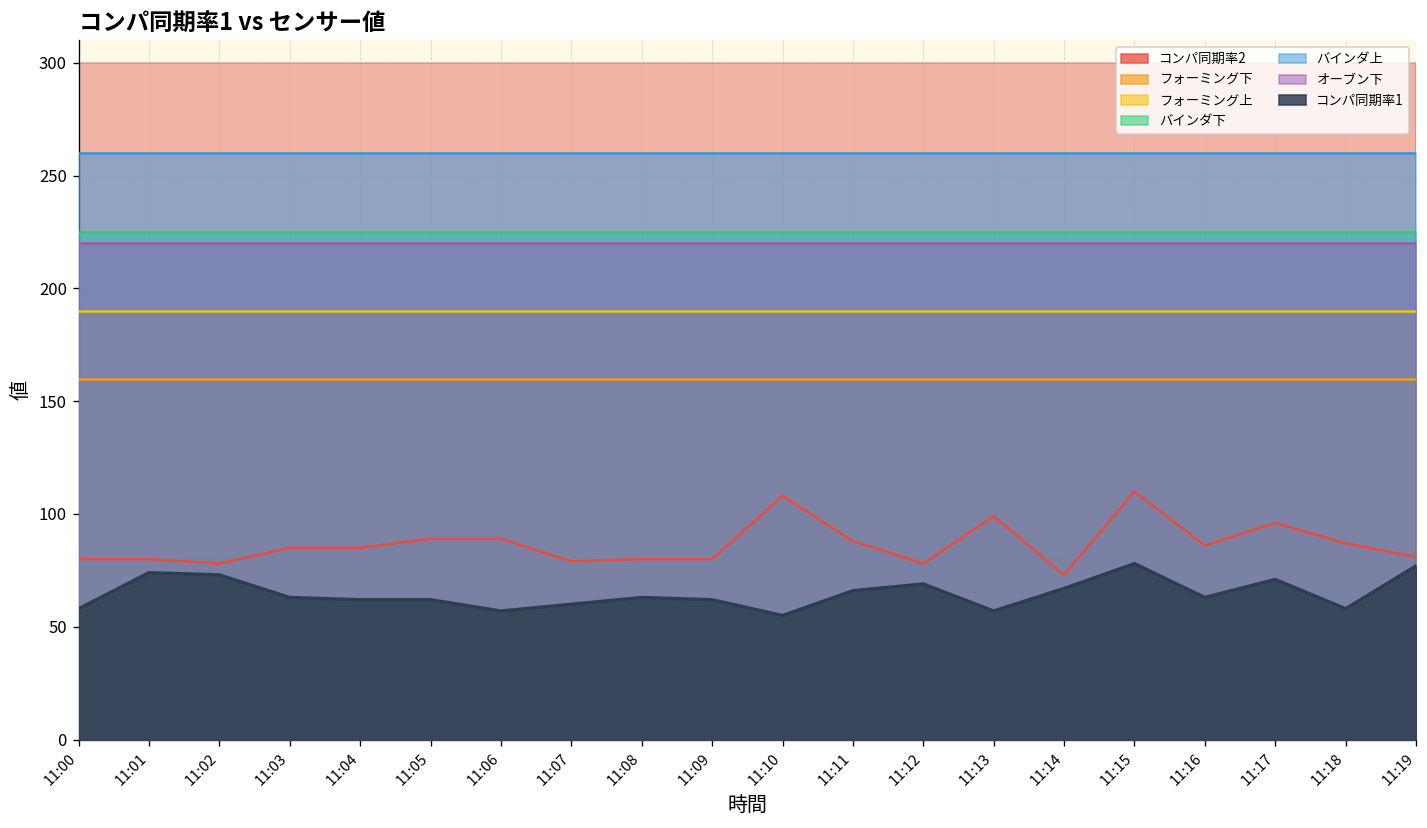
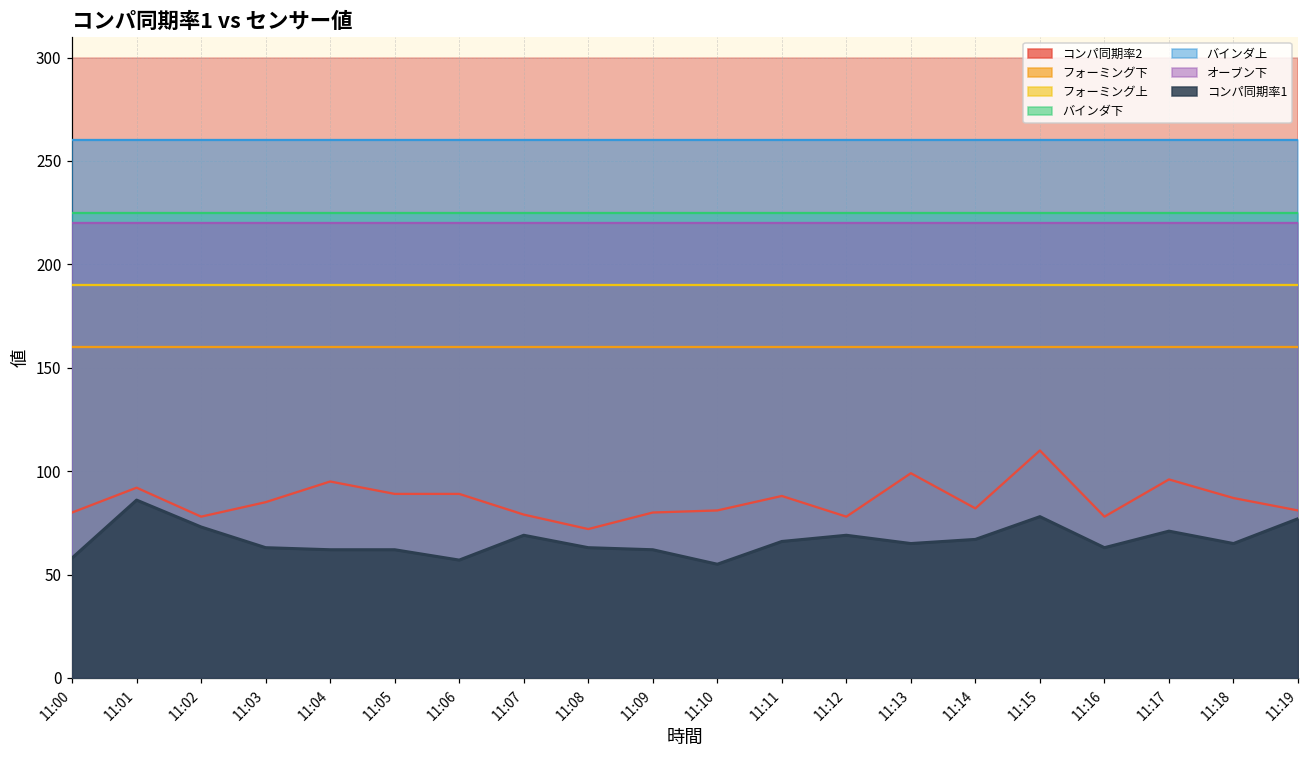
  {
    "コンパ同期率2": {
      "11:00": 80,
-     "11:01": 80,
+     "11:01": 92,
      "11:02": 78,
      "11:03": 85,
-     "11:04": 85,
+     "11:04": 95,
      "11:05": 89,
      "11:06": 89,
      "11:07": 79,
-     "11:08": 80,
+     "11:08": 72,
      "11:09": 80,
-     "11:10": 108,
+     "11:10": 81,
      "11:11": 88,
      "11:12": 78,
      "11:13": 99,
-     "11:14": 73,
+     "11:14": 82,
      "11:15": 110,
-     "11:16": 86,
+     "11:16": 78,
      "11:17": 96,
      "11:18": 87,
      "11:19": 81
    },
    "バインダ下": {
      "11:00": 225,
      "11:01": 225,
      "11:02": 225,
      "11:03": 225,
      "11:04": 225,
      "11:05": 225,
      "11:06": 225,
      "11:07": 225,
      "11:08": 225,
      "11:09": 225,
      "11:10": 225,
      "11:11": 225,
      "11:12": 225,
      "11:13": 225,
      "11:14": 225,
      "11:15": 225,
      "11:16": 225,
      "11:17": 225,
      "11:18": 225,
      "11:19": 225
    },
    "バインダ上": {
      "11:00": 260,
      "11:01": 260,
      "11:02": 260,
      "11:03": 260,
      "11:04": 260,
      "11:05": 260,
      "11:06": 260,
      "11:07": 260,
      "11:08": 260,
      "11:09": 260,
      "11:10": 260,
      "11:11": 260,
      "11:12": 260,
      "11:13": 260,
      "11:14": 260,
      "11:15": 260,
      "11:16": 260,
      "11:17": 260,
      "11:18": 260,
      "11:19": 260
    },
    "オーブン下": {
      "11:00": 220,
      "11:01": 220,
      "11:02": 220,
      "11:03": 220,
      "11:04": 220,
      "11:05": 220,
      "11:06": 220,
      "11:07": 220,
      "11:08": 220,
      "11:09": 220,
      "11:10": 220,
      "11:11": 220,
      "11:12": 220,
      "11:13": 220,
      "11:14": 220,
      "11:15": 220,
      "11:16": 220,
      "11:17": 220,
      "11:18": 220,
      "11:19": 220
    },
    "コンパ同期率1": {
      "11:00": 58,
-     "11:01": 74,
+     "11:01": 86,
      "11:02": 73,
      "11:03": 63,
      "11:04": 62,
      "11:05": 62,
      "11:06": 57,
-     "11:07": 60,
+     "11:07": 69,
      "11:08": 63,
      "11:09": 62,
      "11:10": 55,
      "11:11": 66,
      "11:12": 69,
-     "11:13": 57,
+     "11:13": 65,
      "11:14": 67,
      "11:15": 78,
      "11:16": 63,
      "11:17": 71,
-     "11:18": 58,
+     "11:18": 65,
      "11:19": 77
    }
  }
